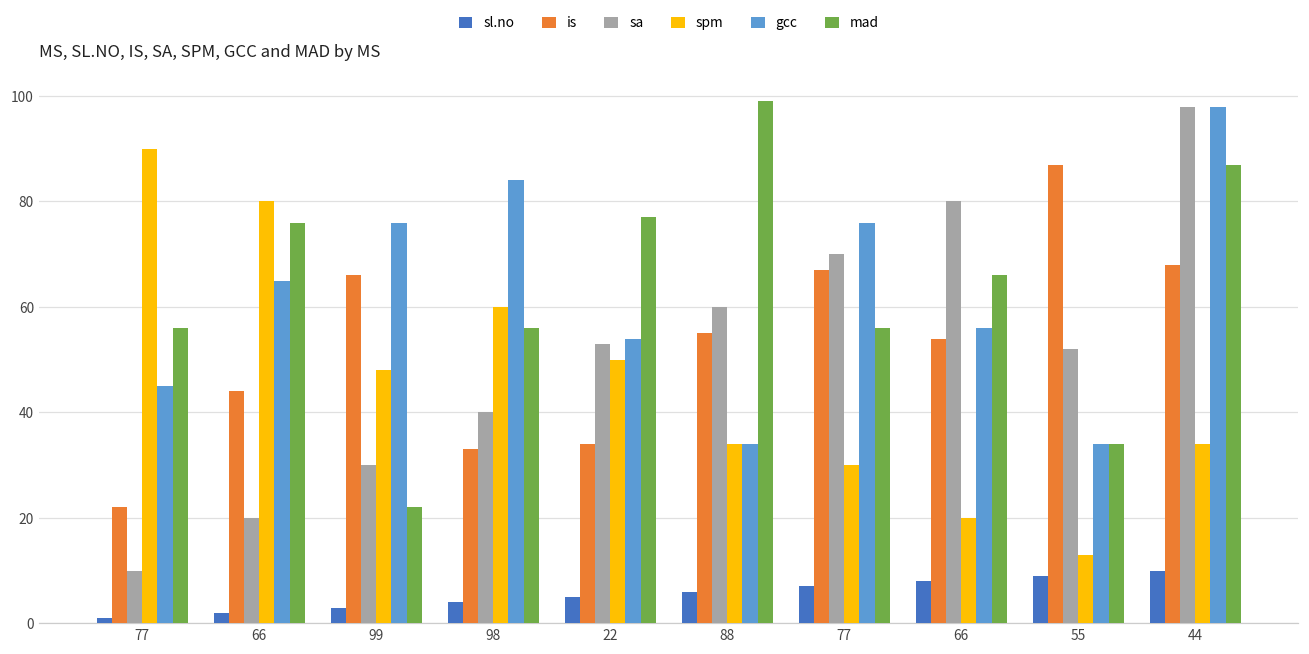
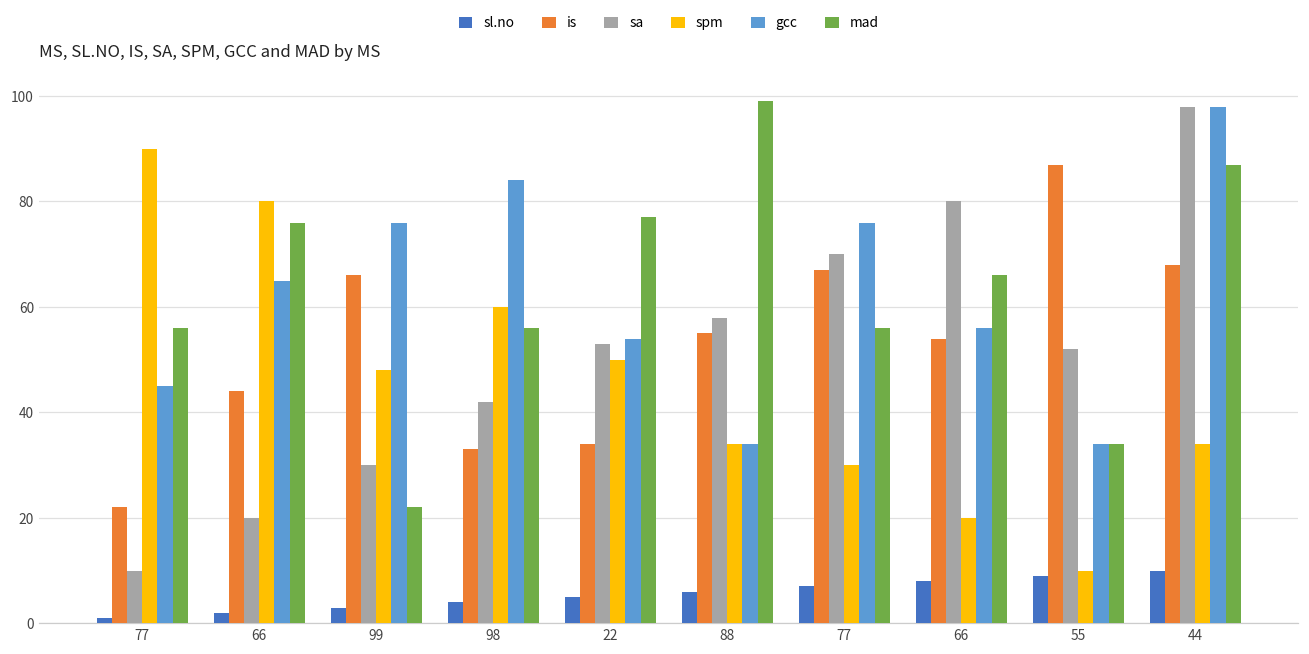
  {
    "is": {
      "99": 66,
      "98": 33,
      "22": 34,
      "88": 55,
      "55": 87,
      "44": 68
    },
    "sa": {
      "99": 30,
-     "98": 40,
+     "98": 42,
      "22": 53,
-     "88": 60,
+     "88": 58,
      "55": 52,
      "44": 98
    },
    "spm": {
      "99": 48,
      "98": 60,
      "22": 50,
      "88": 34,
-     "55": 13,
+     "55": 10,
      "44": 34
    },
    "mad": {
      "99": 22,
      "98": 56,
      "22": 77,
      "88": 99,
      "55": 34,
      "44": 87
    }
  }
